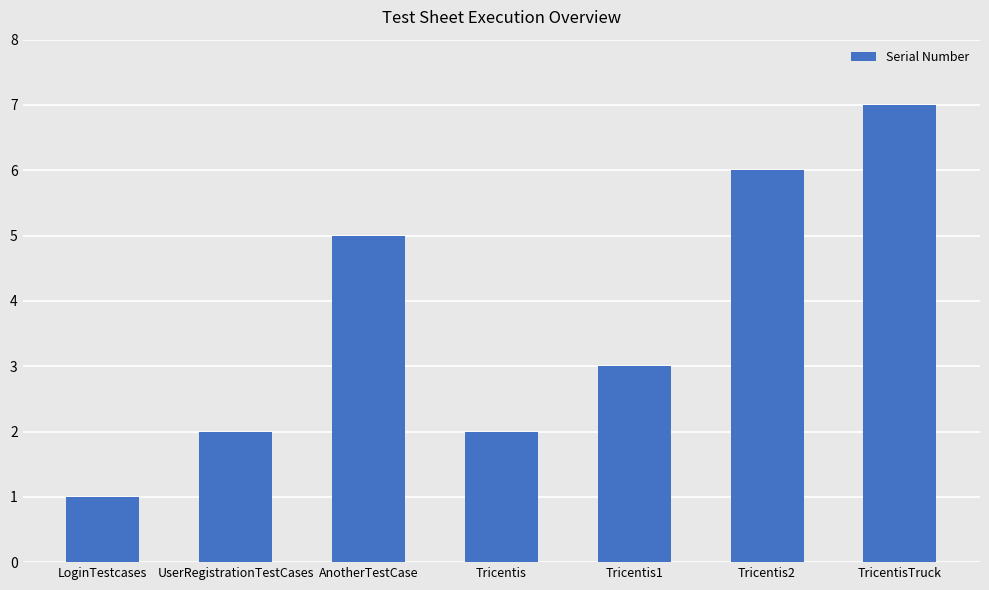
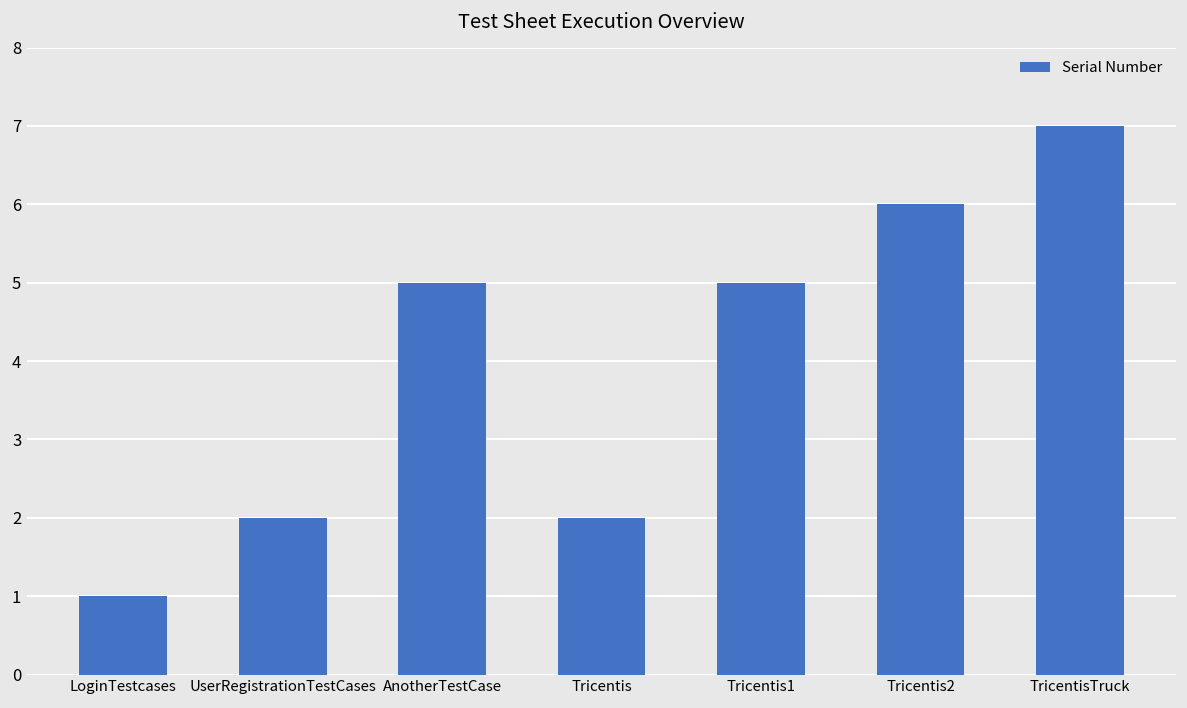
  {
    "LoginTestcases": 1,
    "UserRegistrationTestCases": 2,
    "AnotherTestCase": 5,
    "Tricentis": 2,
-   "Tricentis1": 3,
+   "Tricentis1": 5,
    "Tricentis2": 6,
    "TricentisTruck": 7
  }
